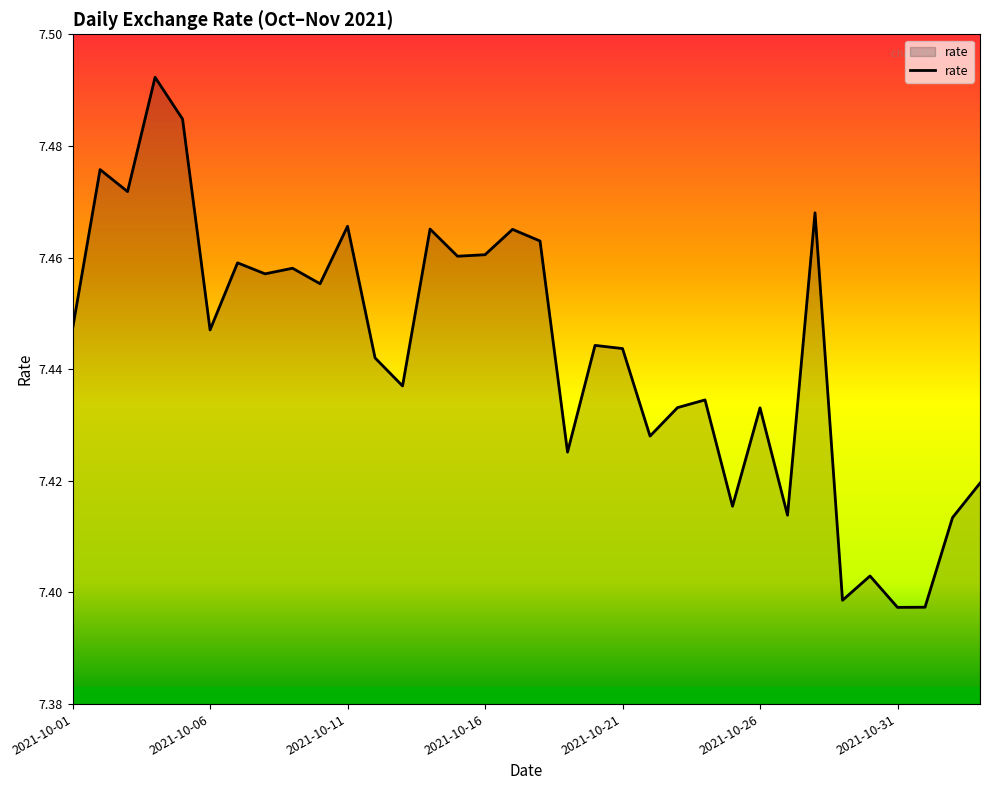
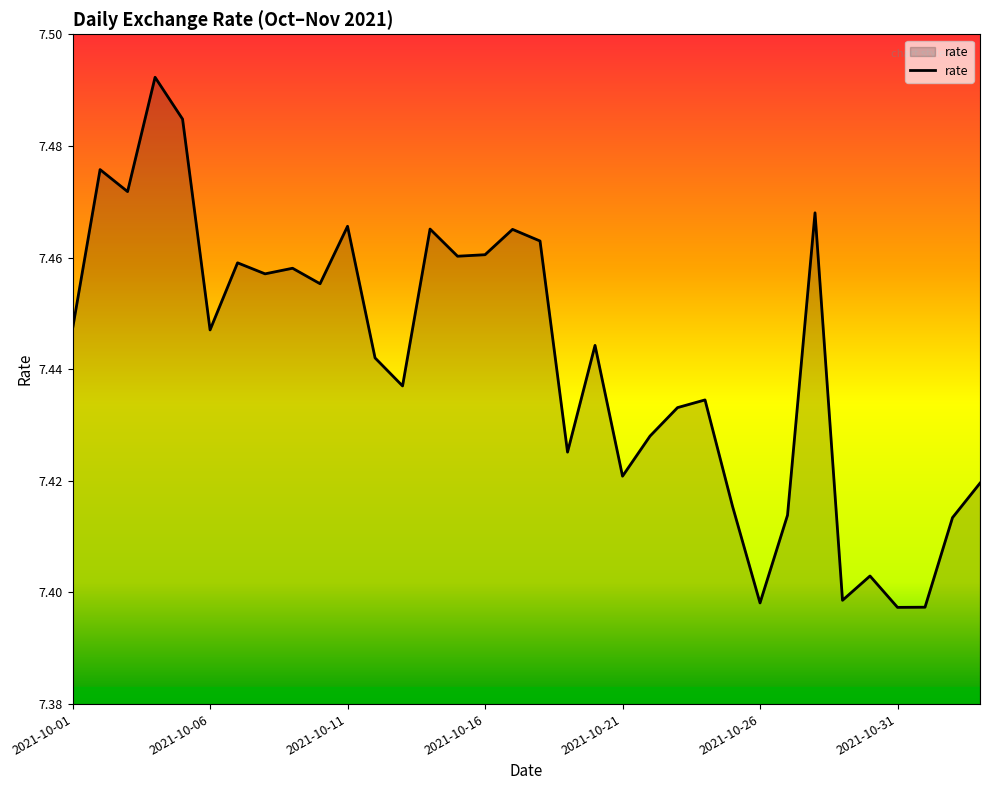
  {
    "2021-10-01": 7.447,
    "2021-10-06": 7.447,
    "2021-10-11": 7.466,
    "2021-10-16": 7.461,
-   "2021-10-21": 7.444,
-   "2021-10-26": 7.433,
+   "2021-10-21": 7.421,
+   "2021-10-26": 7.398,
    "2021-10-31": 7.397
  }
